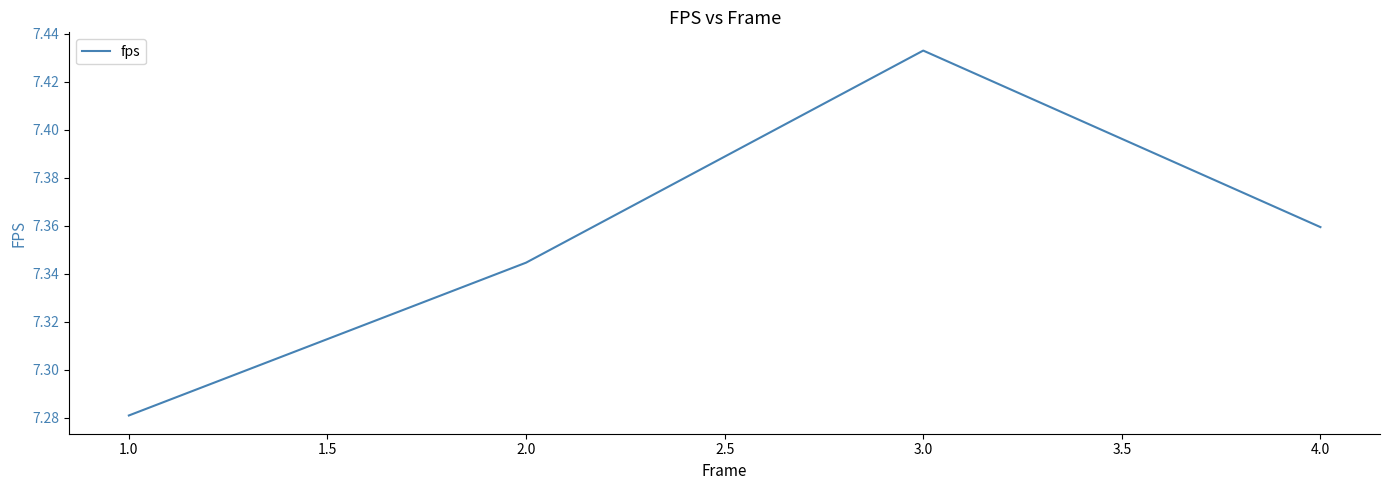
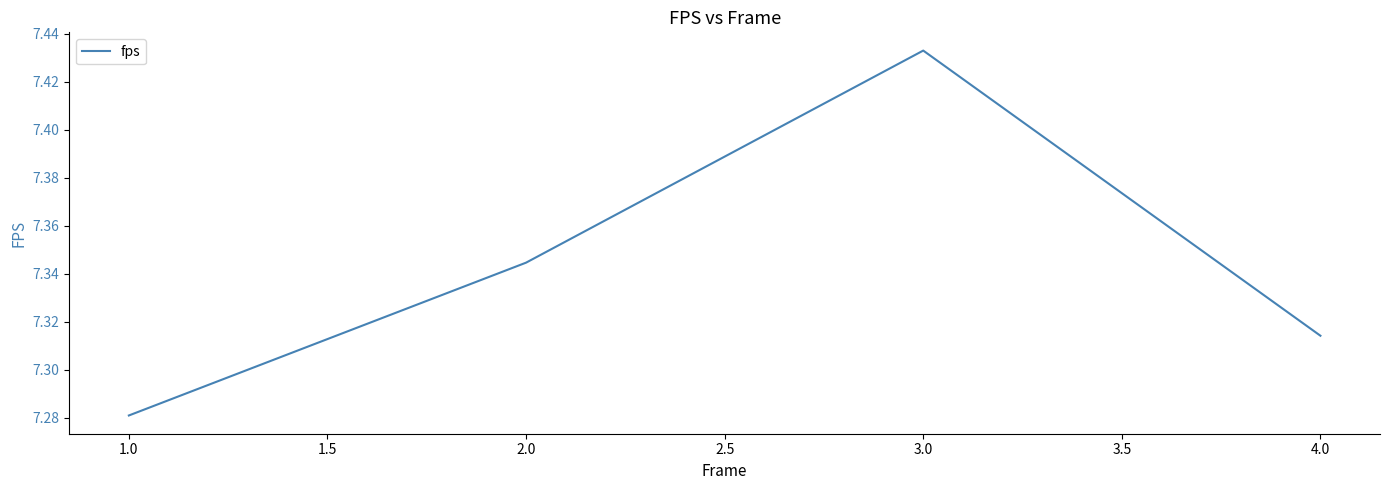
  {
    "1.0": 7.281,
    "2.0": 7.345,
    "3.0": 7.433,
-   "4.0": 7.359
+   "4.0": 7.314
  }
